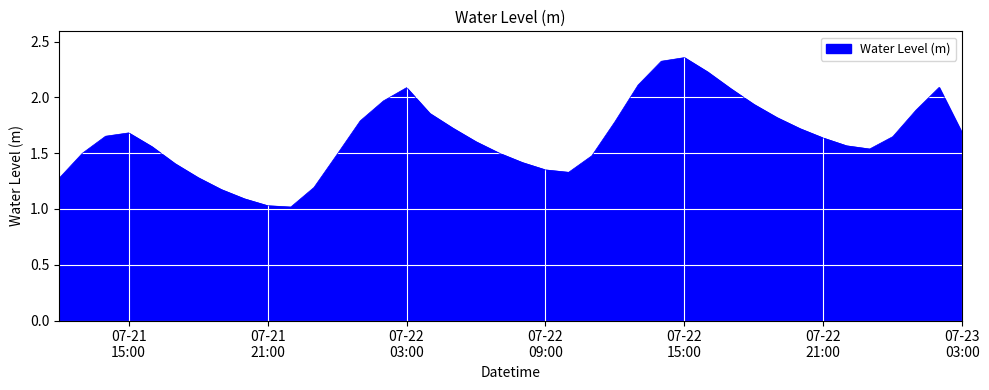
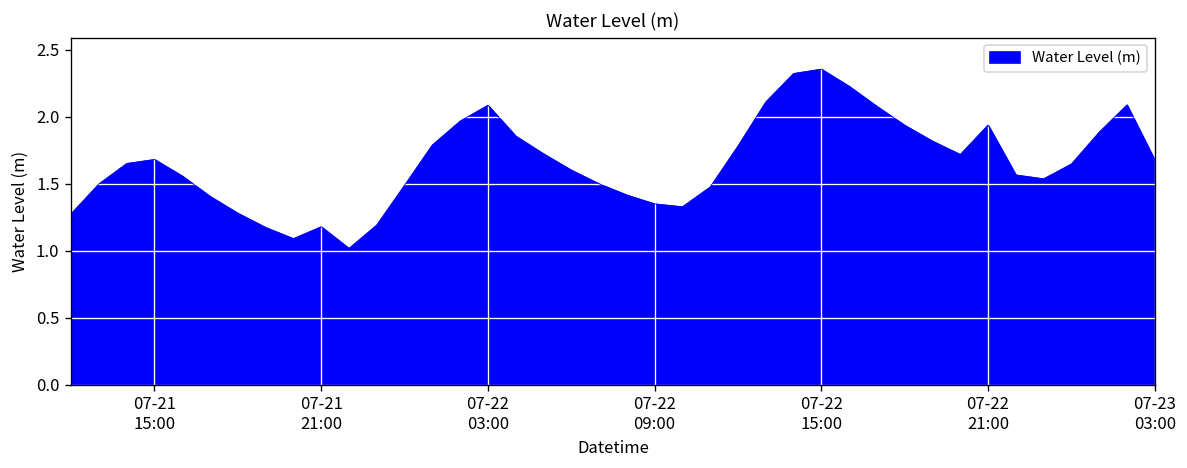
  {
    "07-21 15:00": 1.68,
-   "07-21 21:00": 1.03,
+   "07-21 21:00": 1.18,
    "07-22 03:00": 2.09,
    "07-22 09:00": 1.35,
    "07-22 15:00": 2.36,
-   "07-22 21:00": 1.64,
+   "07-22 21:00": 1.94,
    "07-23 03:00": 1.68
  }
